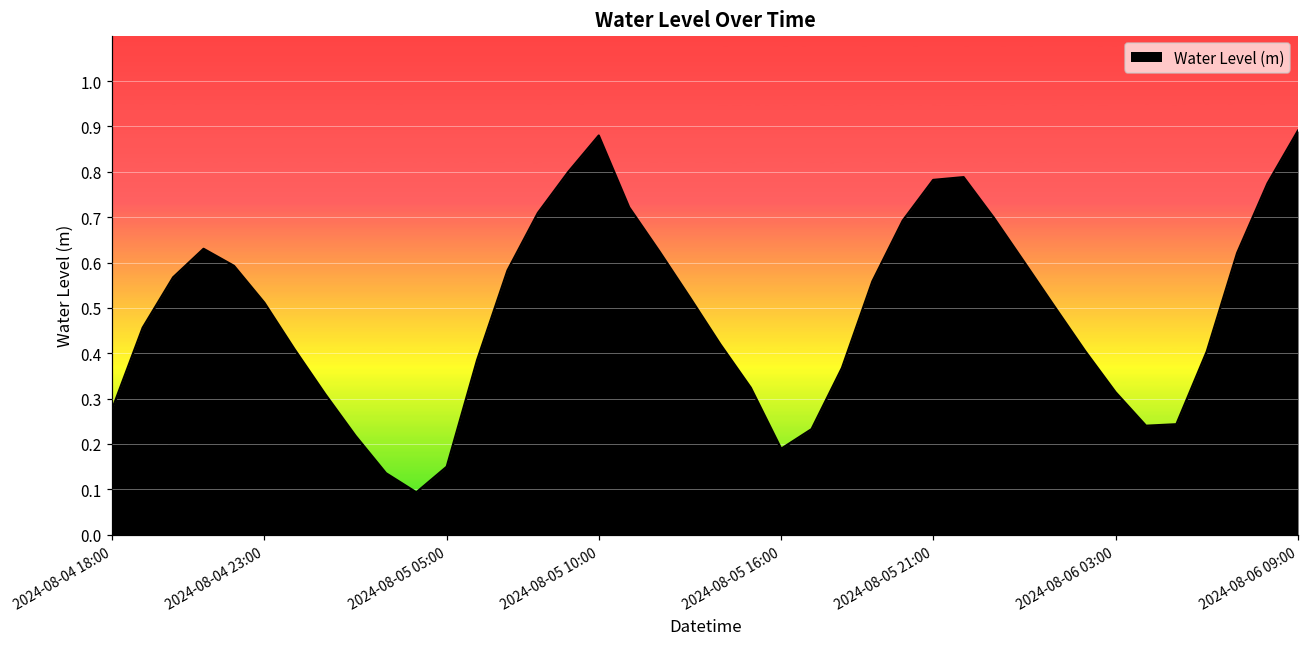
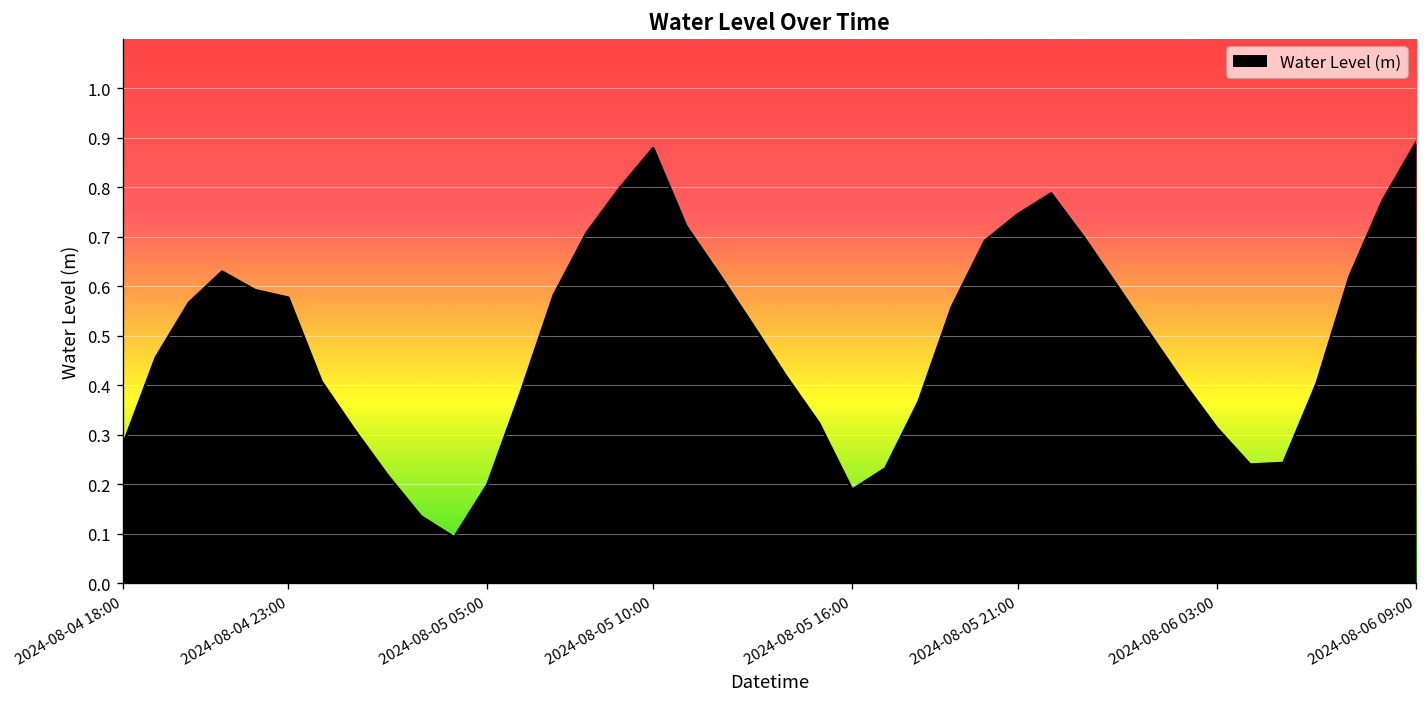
  {
    "2024-08-04 18:00": 0.28,
-   "2024-08-04 23:00": 0.51,
-   "2024-08-05 05:00": 0.15,
+   "2024-08-04 23:00": 0.58,
+   "2024-08-05 05:00": 0.20,
    "2024-08-05 10:00": 0.88,
    "2024-08-05 16:00": 0.19,
-   "2024-08-05 21:00": 0.78,
+   "2024-08-05 21:00": 0.75,
    "2024-08-06 03:00": 0.31,
    "2024-08-06 09:00": 0.89
  }
